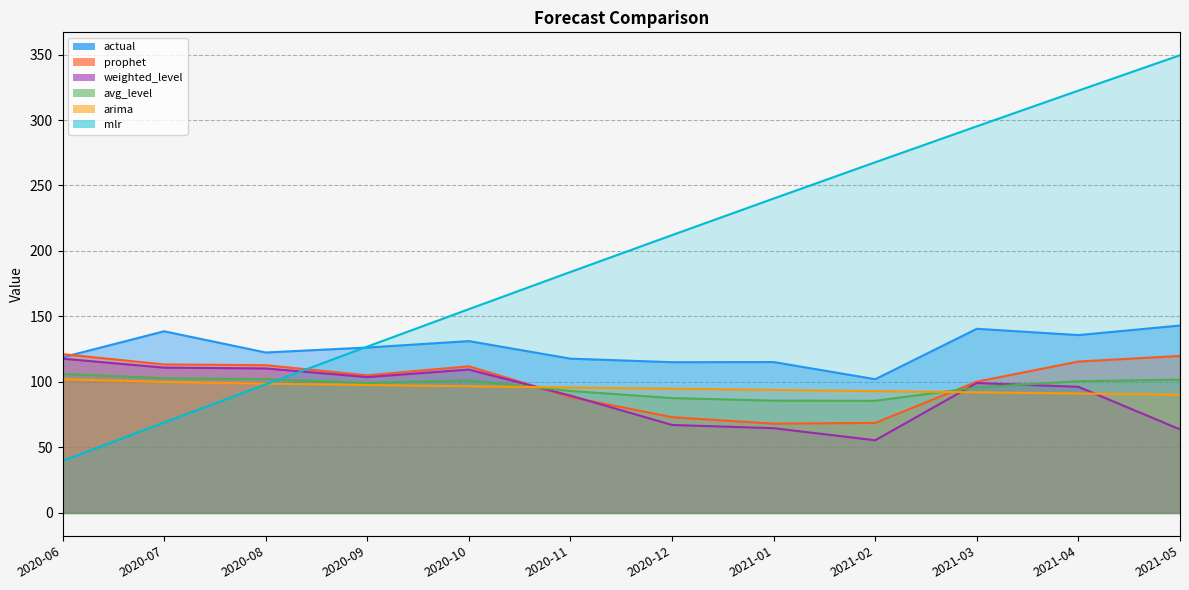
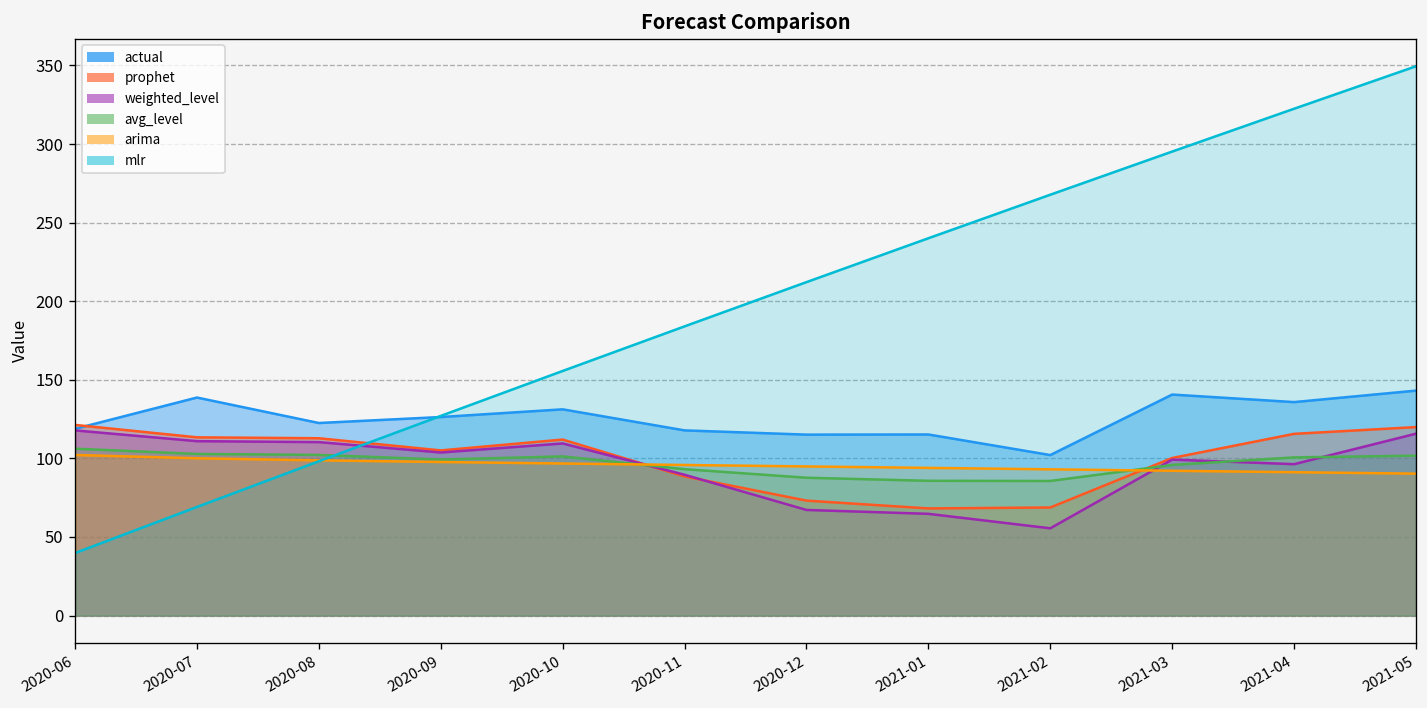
  {
    "weighted_level": {
      "2020-07": 111,
      "2020-08": 110,
      "2020-10": 109,
      "2020-12": 67,
      "2021-01": 65,
      "2021-02": 55,
      "2021-04": 96,
-     "2021-05": 64
+     "2021-05": 116
    }
  }
